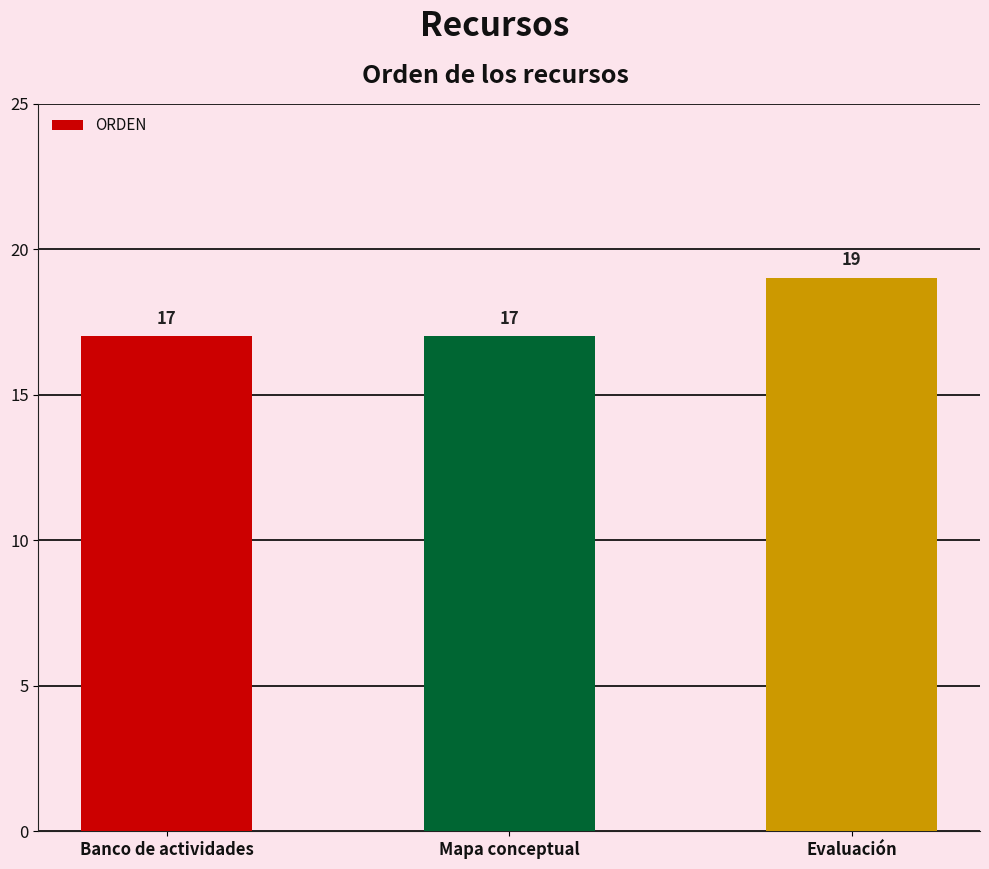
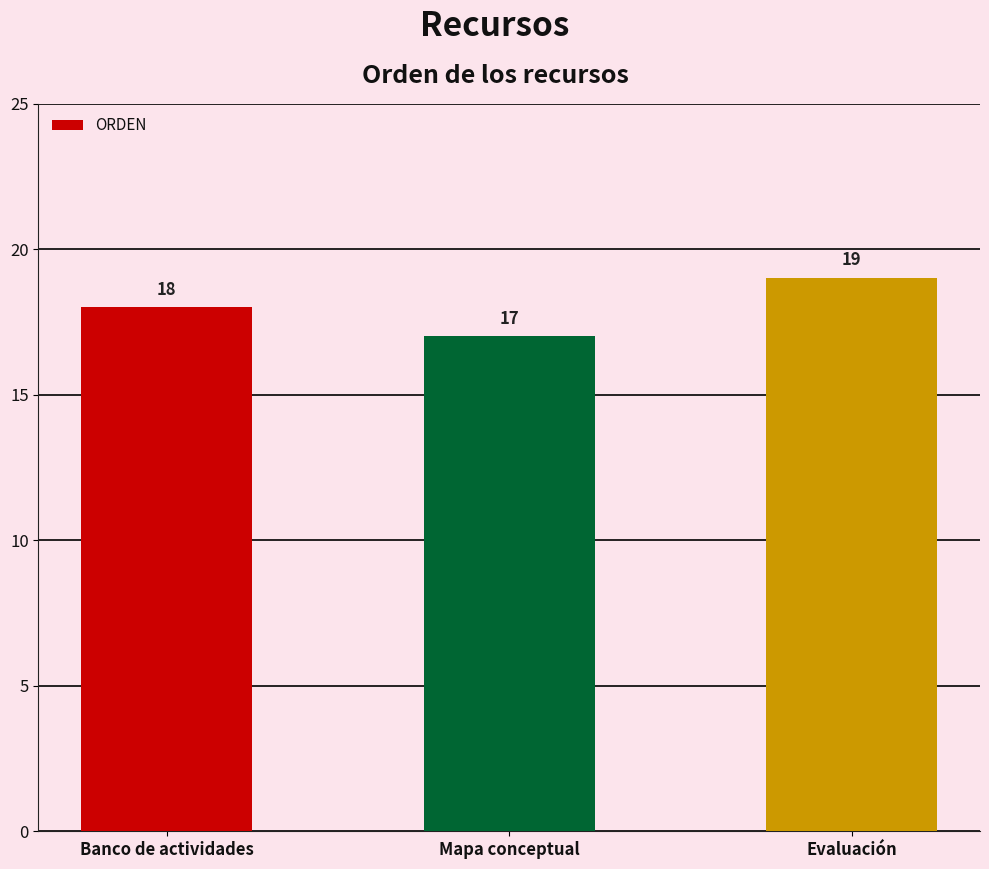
  {
-   "Banco de actividades": 17,
+   "Banco de actividades": 18,
    "Mapa conceptual": 17,
    "Evaluación": 19
  }
